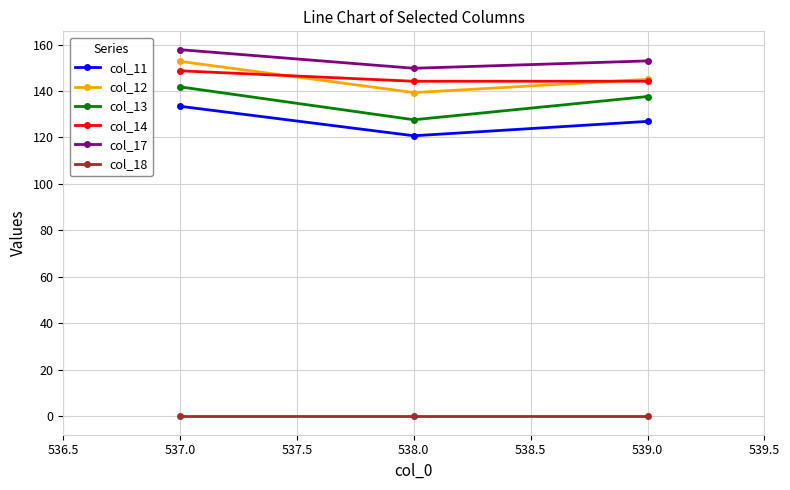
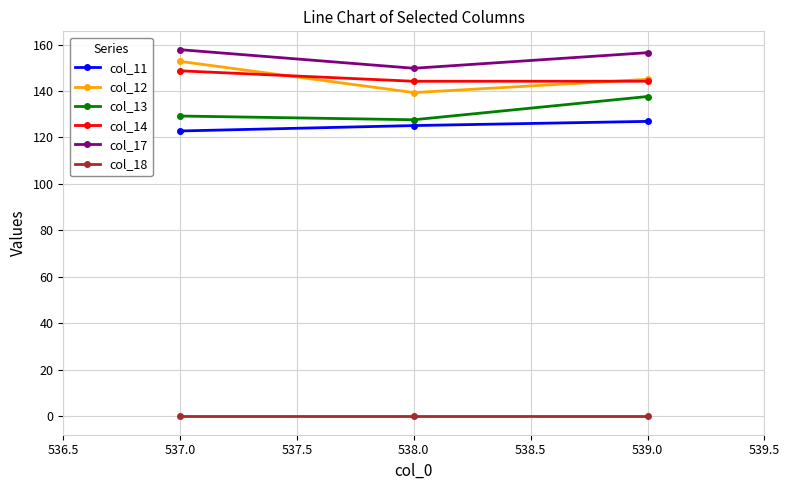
  {
    "col_11": {
-     "537.0": 133,
-     "538.0": 121,
+     "537.0": 123,
+     "538.0": 125,
      "539.0": 127
    },
    "col_12": {
      "537.0": 153,
      "538.0": 139
    },
    "col_13": {
-     "537.0": 142,
+     "537.0": 129,
      "538.0": 128,
      "539.0": 138
    },
    "col_14": {
      "537.0": 149,
      "538.0": 144
    },
    "col_17": {
      "537.0": 158,
      "538.0": 150,
-     "539.0": 153
+     "539.0": 156
    },
    "col_18": {
      "537.0": 0,
      "538.0": 0,
      "539.0": 0
    }
  }
